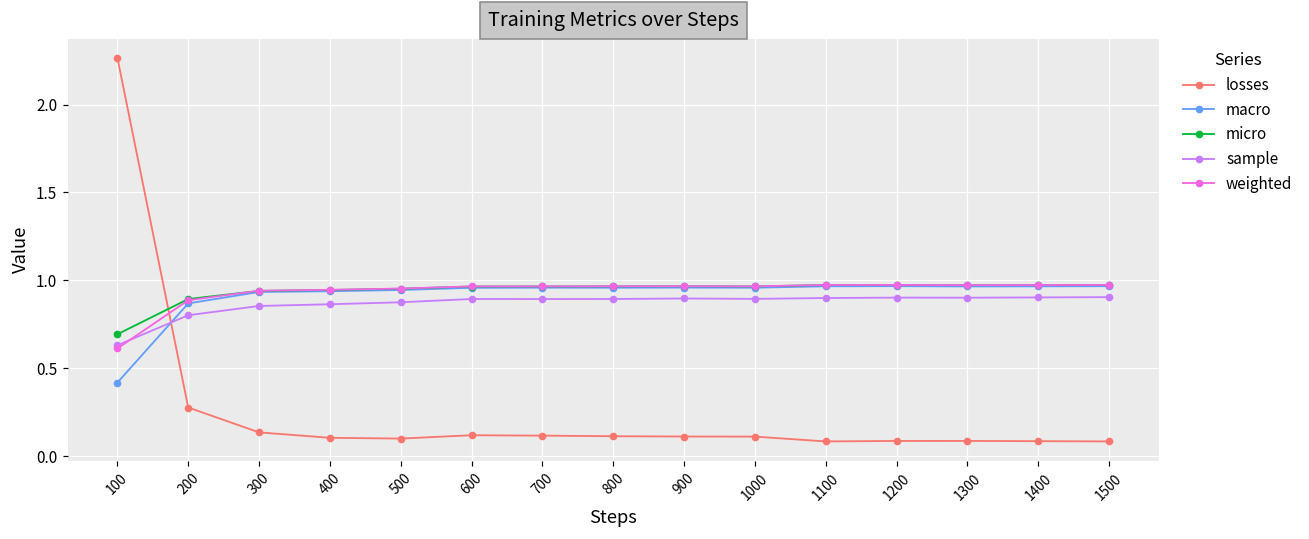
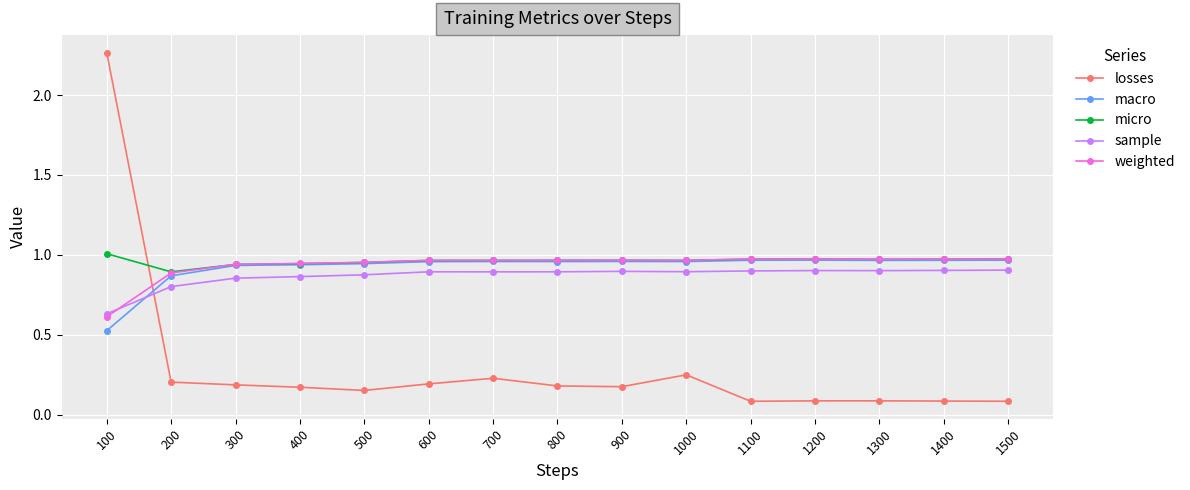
  {
    "losses": {
      "100": 2.27,
-     "200": 0.28,
-     "300": 0.14,
-     "400": 0.10,
-     "500": 0.10,
-     "600": 0.12,
-     "700": 0.12,
-     "800": 0.11,
-     "900": 0.11,
-     "1000": 0.11,
+     "200": 0.20,
+     "300": 0.19,
+     "400": 0.17,
+     "500": 0.15,
+     "600": 0.19,
+     "700": 0.23,
+     "800": 0.18,
+     "900": 0.17,
+     "1000": 0.25,
      "1100": 0.08,
      "1200": 0.09,
      "1300": 0.09,
      "1400": 0.08,
      "1500": 0.08
    },
    "macro": {
-     "100": 0.42,
+     "100": 0.53,
      "200": 0.87
    },
    "micro": {
-     "100": 0.69
+     "100": 1.01
    }
  }
